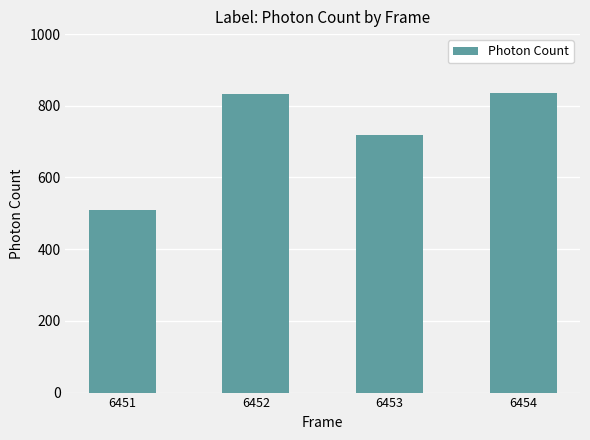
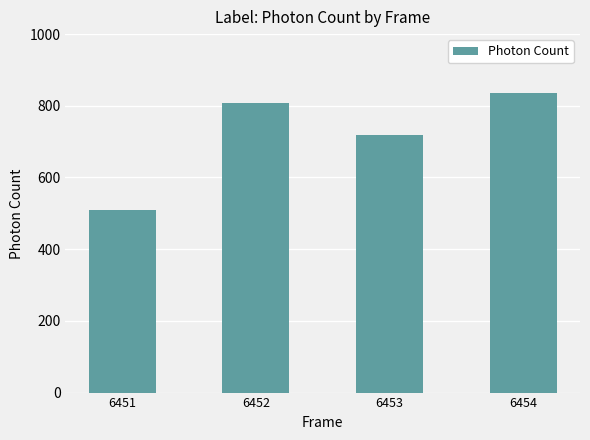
  {
    "6451": 510,
-   "6452": 830,
+   "6452": 810,
    "6453": 720,
    "6454": 840
  }
